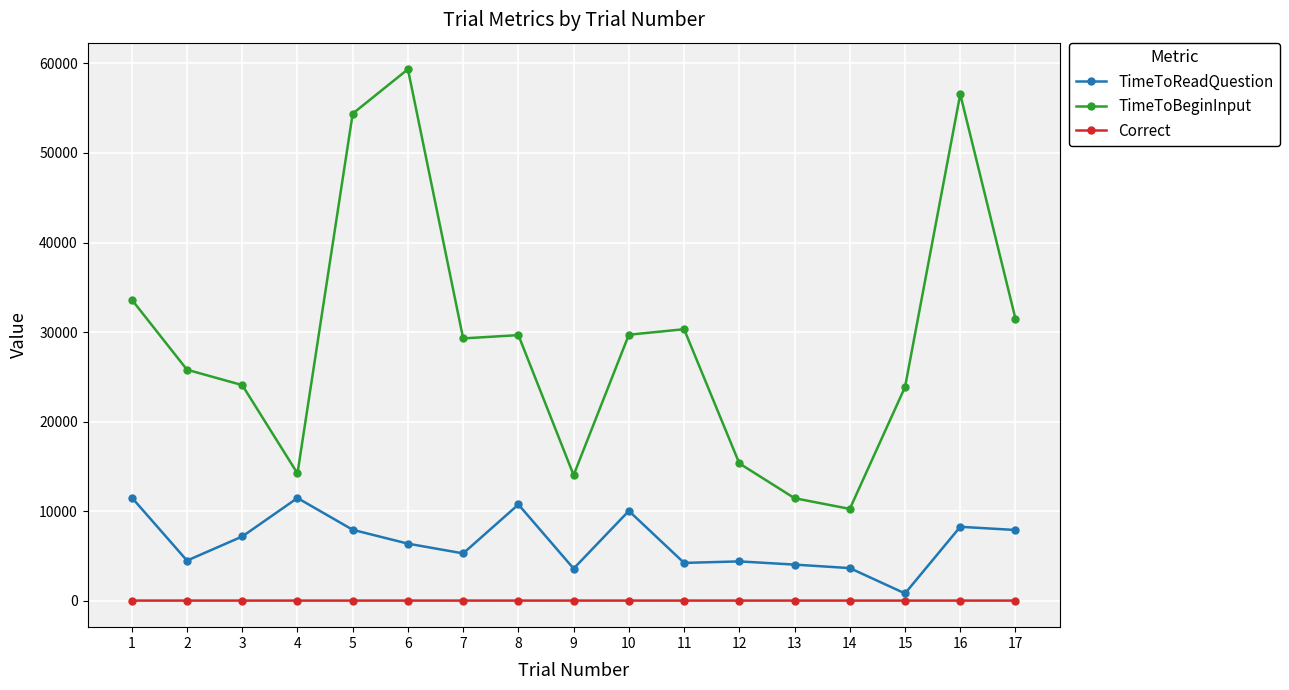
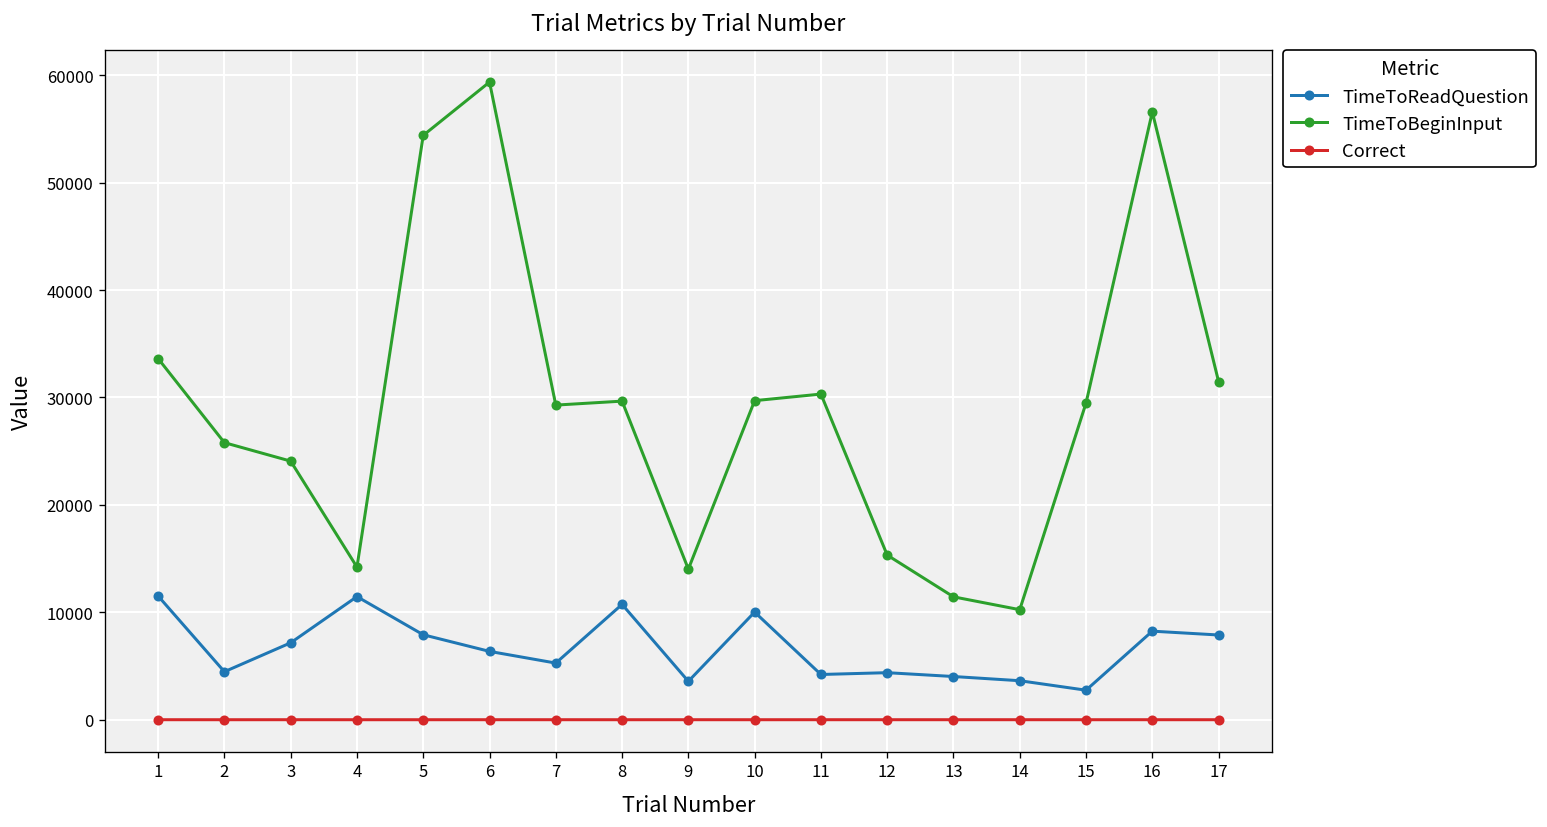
  {
    "TimeToReadQuestion": {
      "1": 12000,
      "2": 4000,
      "3": 7000,
      "4": 11000,
      "5": 8000,
      "6": 6000,
      "7": 5000,
      "8": 11000,
      "9": 4000,
      "10": 10000,
      "11": 4000,
      "12": 4000,
      "13": 4000,
      "14": 4000,
-     "15": 1000,
+     "15": 3000,
      "16": 8000,
      "17": 8000
    },
    "TimeToBeginInput": {
      "1": 34000,
      "2": 26000,
      "3": 24000,
      "4": 14000,
      "5": 54000,
      "6": 59000,
      "7": 29000,
      "8": 30000,
      "9": 14000,
      "10": 30000,
      "11": 30000,
      "12": 15000,
      "13": 11000,
      "14": 10000,
-     "15": 24000,
+     "15": 29000,
      "16": 57000,
      "17": 31000
    },
    "Correct": {
      "1": 0,
      "2": 0,
      "3": 0,
      "4": 0,
      "5": 0,
      "6": 0,
      "7": 0,
      "8": 0,
      "9": 0,
      "10": 0,
      "11": 0,
      "12": 0,
      "13": 0,
      "14": 0,
      "15": 0,
      "16": 0,
      "17": 0
    }
  }
